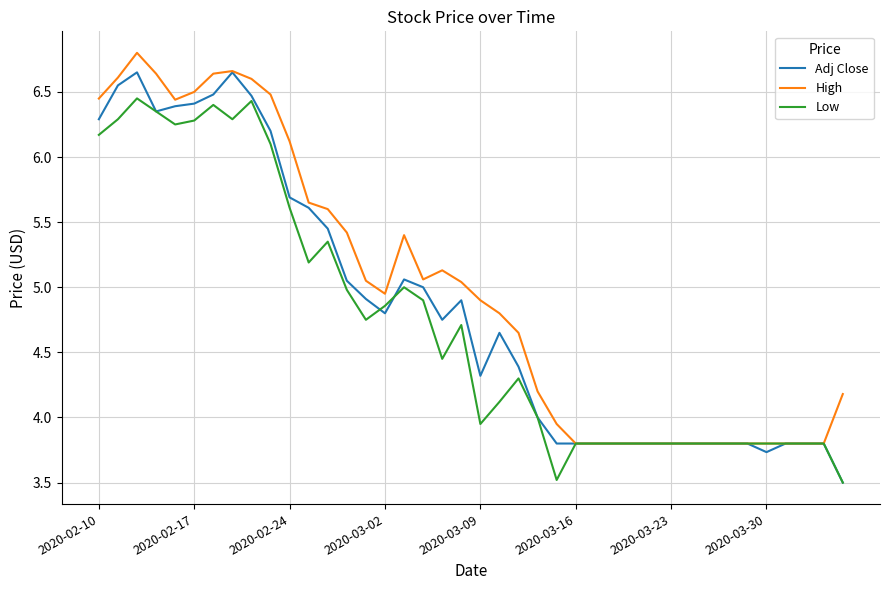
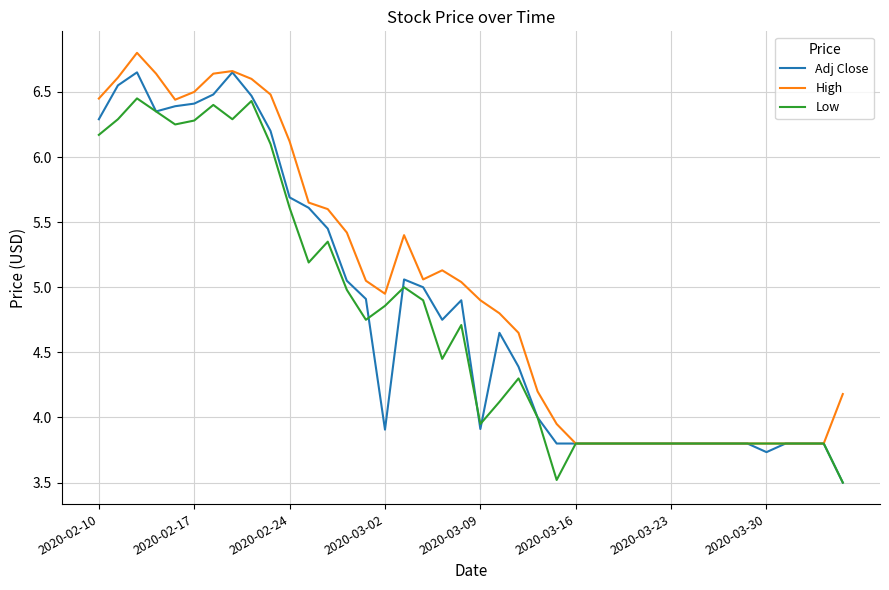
  {
    "Adj Close": {
      "2020-02-10": 6.29,
      "2020-02-17": 6.41,
      "2020-02-24": 5.69,
-     "2020-03-02": 4.80,
-     "2020-03-09": 4.32,
+     "2020-03-02": 3.91,
+     "2020-03-09": 3.91,
      "2020-03-30": 3.73
    },
    "High": {
      "2020-02-10": 6.45,
      "2020-02-17": 6.50,
      "2020-02-24": 6.12,
      "2020-03-02": 4.95,
      "2020-03-09": 4.90
    },
    "Low": {
      "2020-02-10": 6.17,
      "2020-02-17": 6.28,
      "2020-02-24": 5.61,
      "2020-03-02": 4.86,
      "2020-03-09": 3.95
    }
  }
